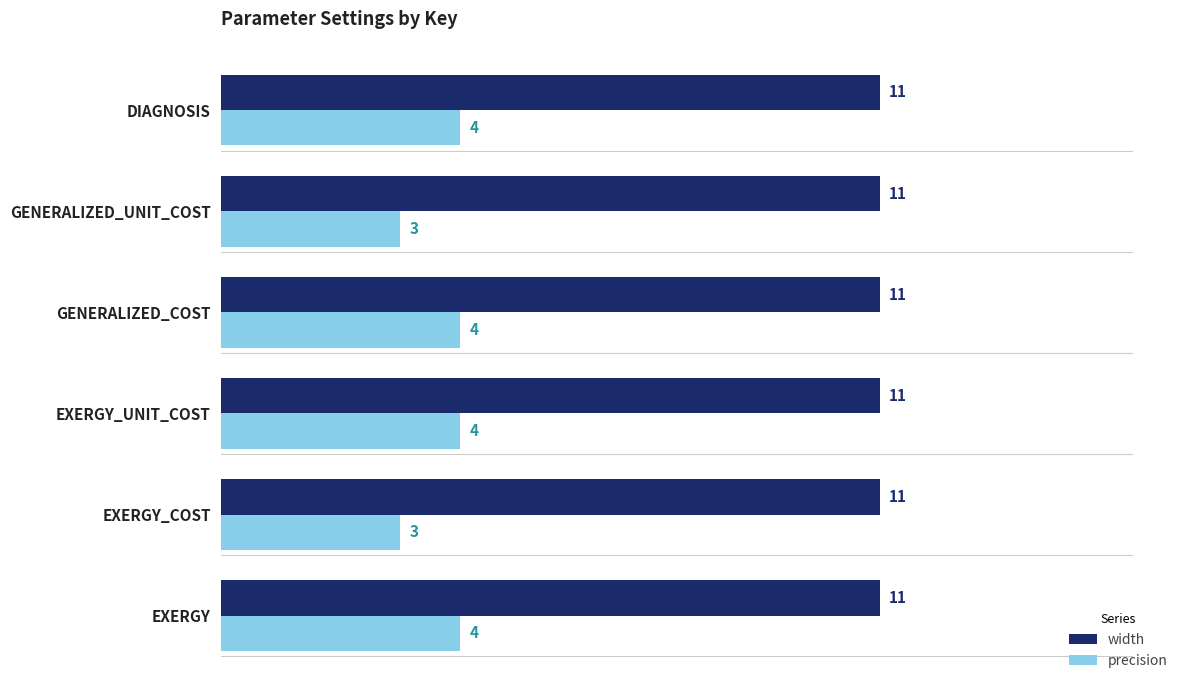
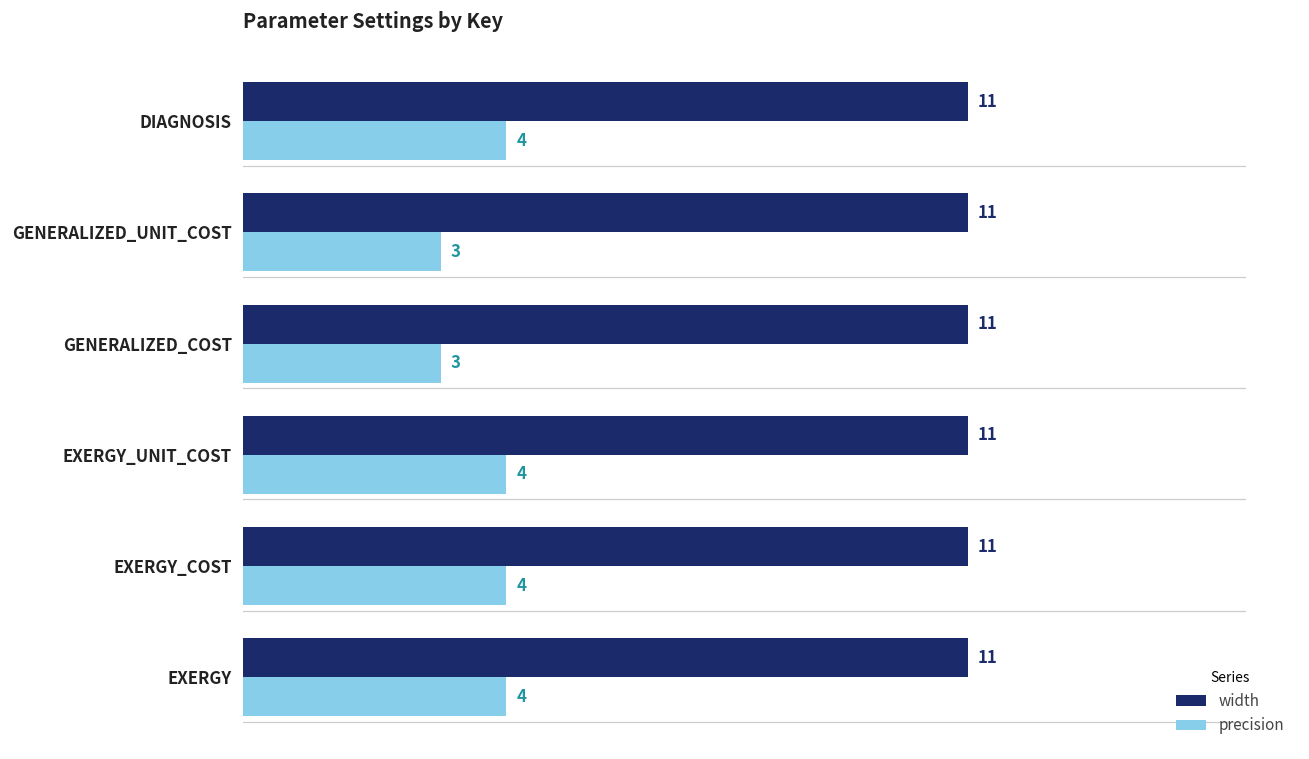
  {
    "width": {
      "DIAGNOSIS": 11,
      "GENERALIZED_UNIT_COST": 11,
      "GENERALIZED_COST": 11,
      "EXERGY_UNIT_COST": 11,
      "EXERGY_COST": 11,
      "EXERGY": 11
    },
    "precision": {
      "DIAGNOSIS": 4,
      "GENERALIZED_UNIT_COST": 3,
-     "GENERALIZED_COST": 4,
+     "GENERALIZED_COST": 3,
      "EXERGY_UNIT_COST": 4,
-     "EXERGY_COST": 3,
+     "EXERGY_COST": 4,
      "EXERGY": 4
    }
  }
